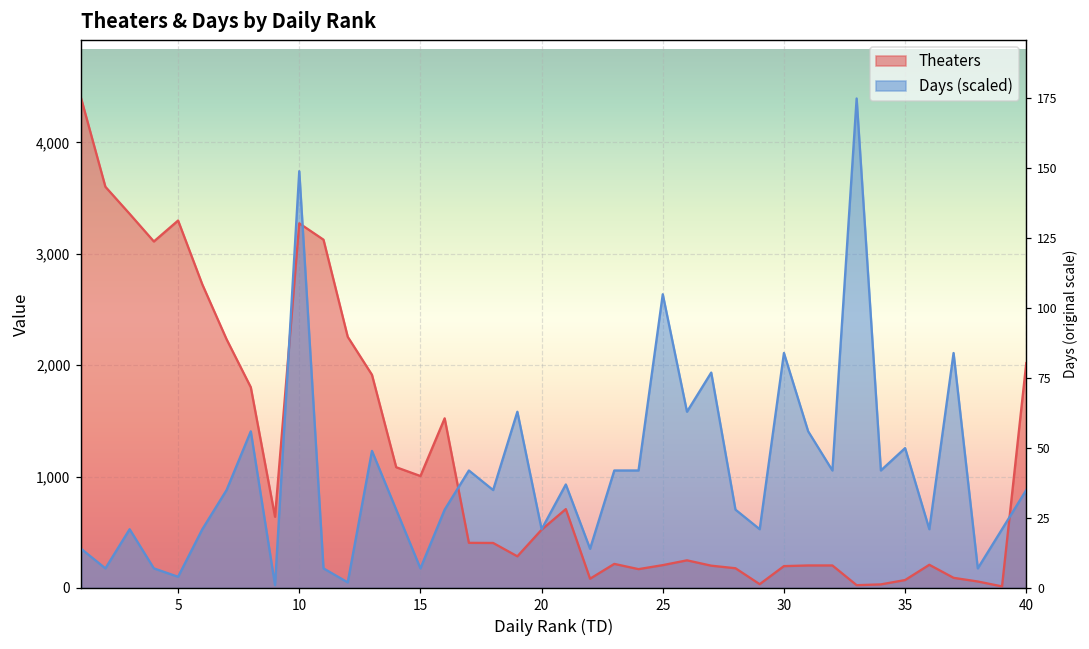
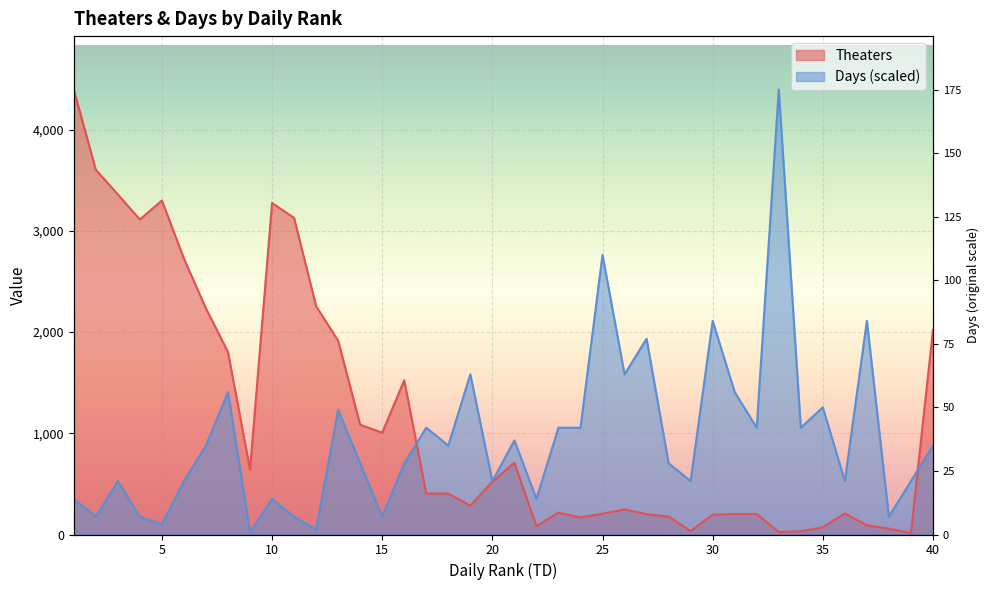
  {
    "Theaters": {
      "5": "3,300",
      "10": "3,270",
      "15": "1,010",
      "25": "210",
      "30": "200",
      "35": "70",
      "40": "2,020"
    },
    "Days (scaled)": {
      "5": "100",
-     "10": "3,740",
+     "10": "350",
      "15": "180",
-     "25": "2,640",
+     "25": "2,760",
      "30": "2,110",
      "35": "1,260",
      "40": "880"
    }
  }
